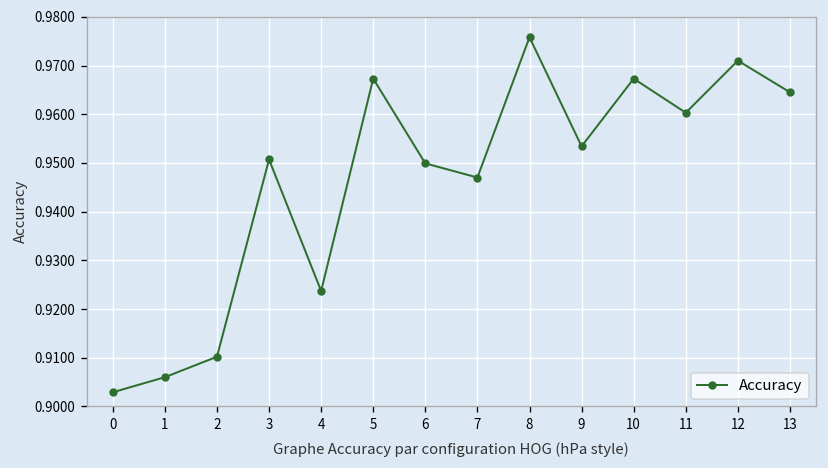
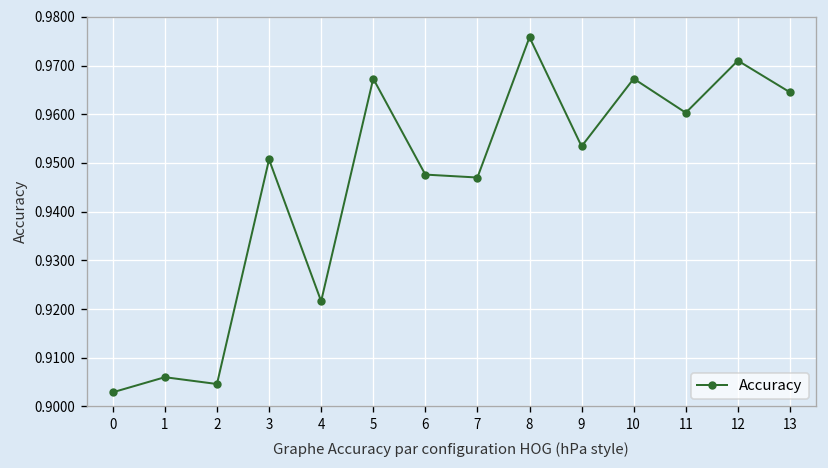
  {
    "0": 0.903,
    "1": 0.906,
-   "2": 0.910,
+   "2": 0.905,
    "3": 0.951,
-   "4": 0.924,
+   "4": 0.922,
    "5": 0.967,
-   "6": 0.950,
+   "6": 0.948,
    "7": 0.947,
    "8": 0.976,
    "9": 0.953,
    "10": 0.967,
    "11": 0.960,
    "12": 0.971,
    "13": 0.965
  }
